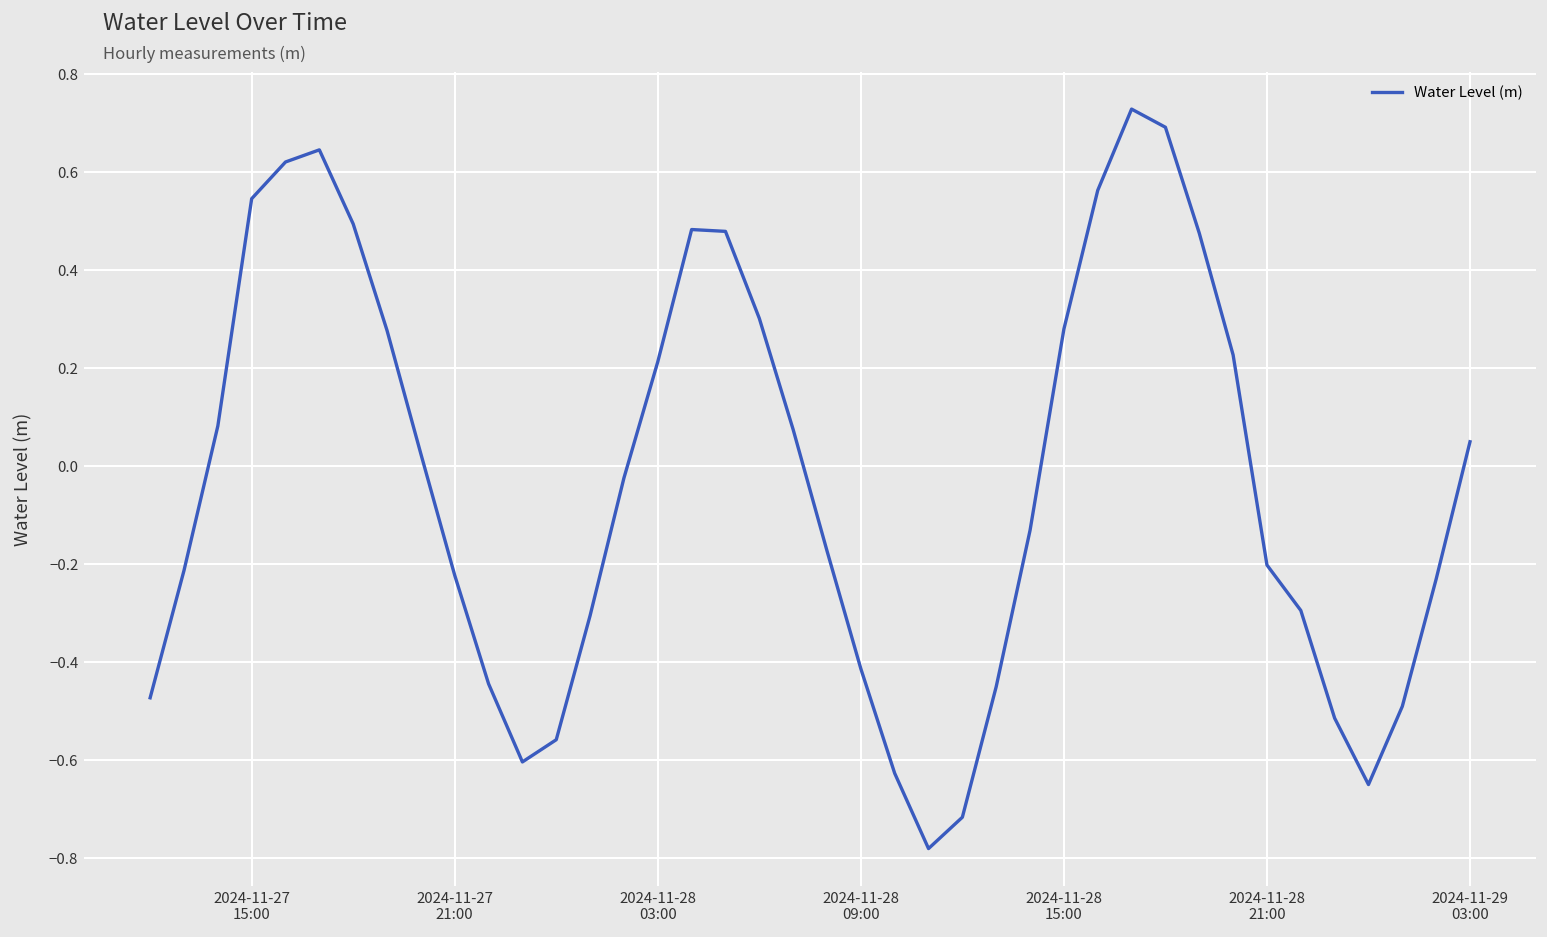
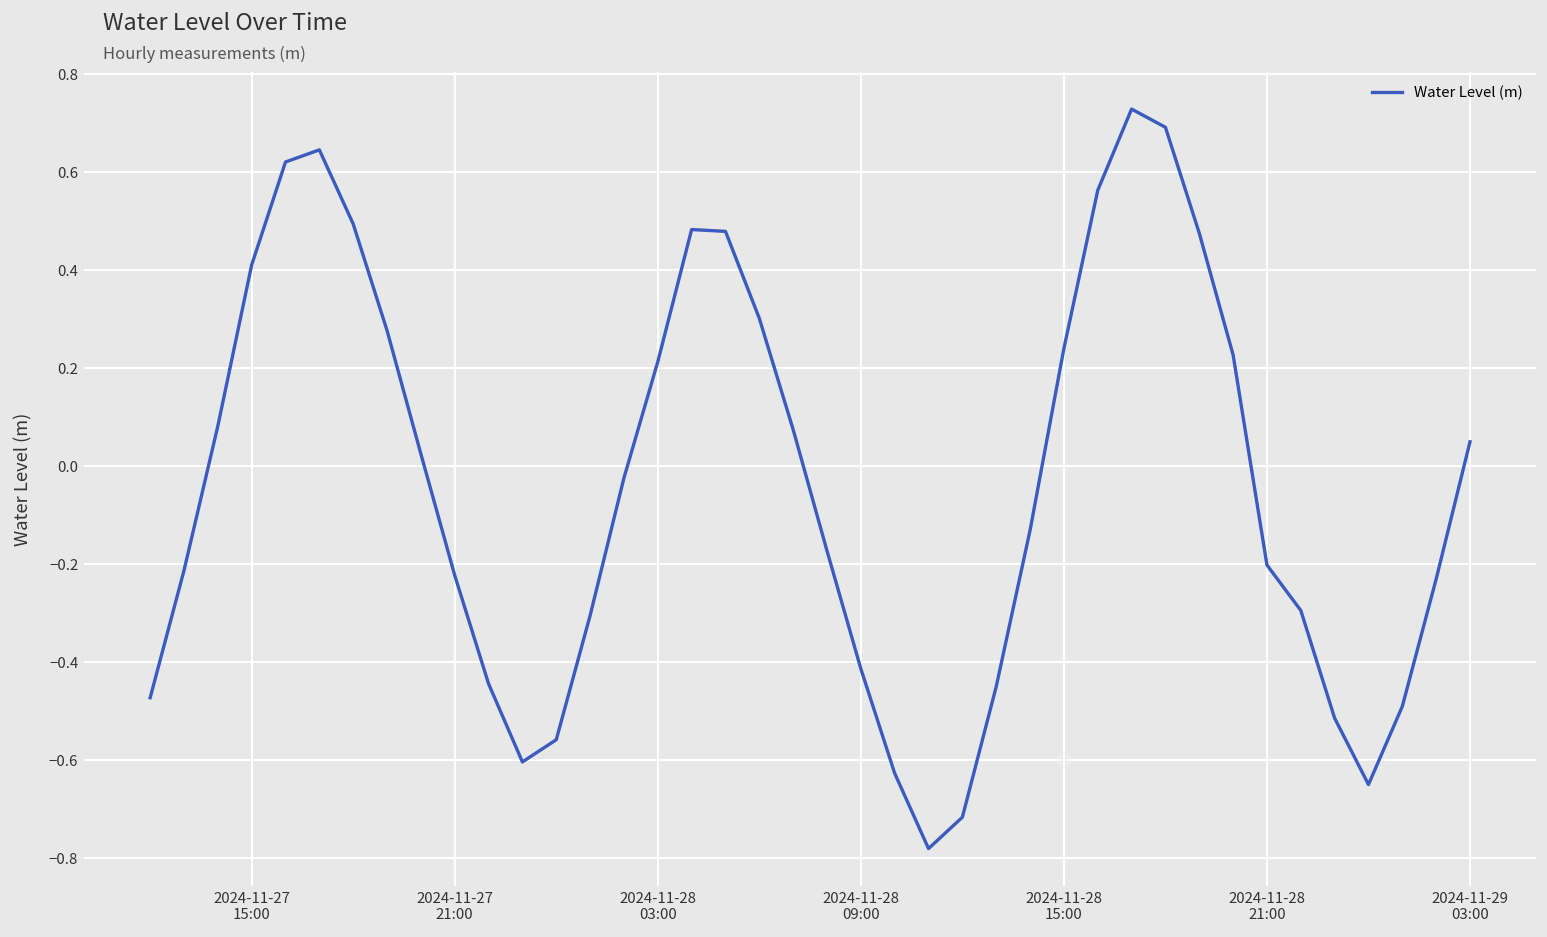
  {
-   "2024-11-27 15:00": 0.55,
+   "2024-11-27 15:00": 0.41,
    "2024-11-27 21:00": -0.22,
    "2024-11-28 03:00": 0.21,
    "2024-11-28 09:00": -0.41,
-   "2024-11-28 15:00": 0.28,
+   "2024-11-28 15:00": 0.24,
    "2024-11-28 21:00": -0.20,
    "2024-11-29 03:00": 0.05
  }
